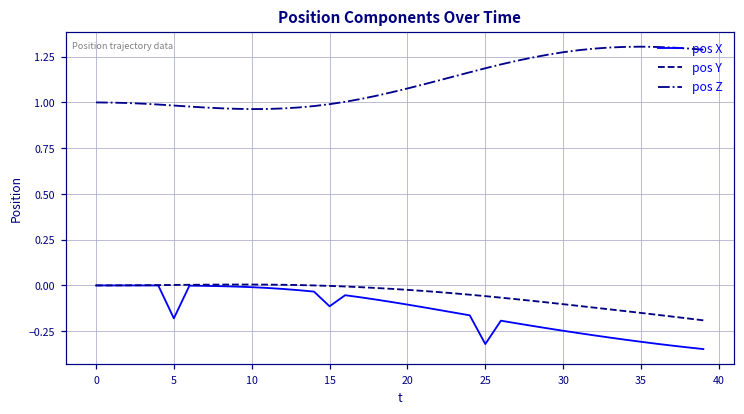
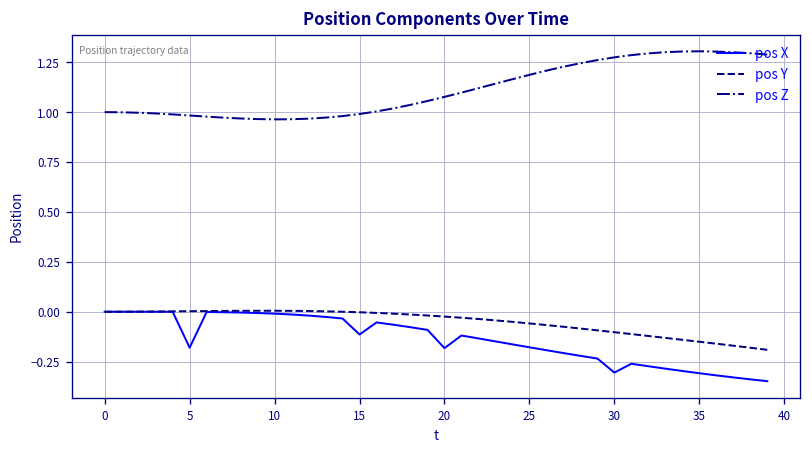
  {
    "pos X": {
      "5": -0.18,
      "15": -0.11,
-     "20": -0.10,
-     "25": -0.32,
-     "30": -0.25,
+     "20": -0.18,
+     "25": -0.18,
+     "30": -0.30,
      "35": -0.31
    }
  }
